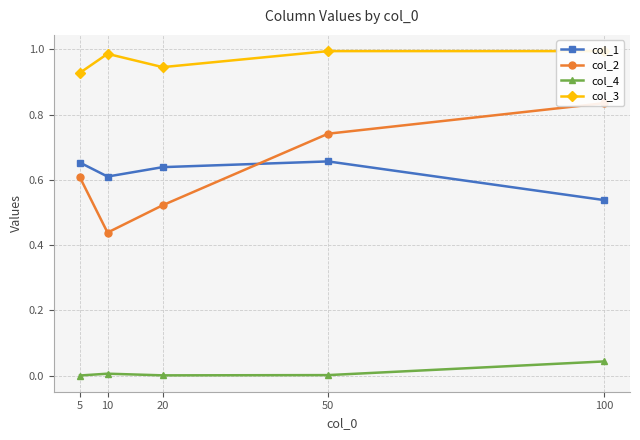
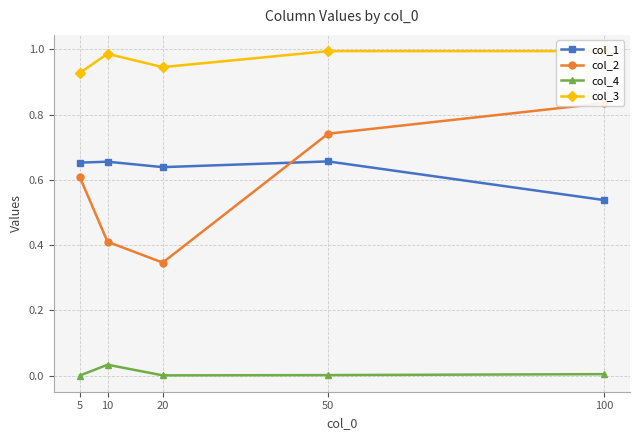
  {
    "col_1": {
      "5": 0.65,
-     "10": 0.61,
+     "10": 0.66,
      "20": 0.64,
      "50": 0.66,
      "100": 0.54
    },
    "col_2": {
      "5": 0.61,
-     "10": 0.44,
-     "20": 0.52,
+     "10": 0.41,
+     "20": 0.35,
      "50": 0.74
    },
    "col_4": {
      "5": 0.00,
-     "10": 0.01,
+     "10": 0.03,
      "20": 0.00,
      "50": 0.00,
-     "100": 0.04
+     "100": 0.00
    },
    "col_3": {
      "5": 0.93,
      "10": 0.99,
      "20": 0.95,
      "50": 0.99
    }
  }
